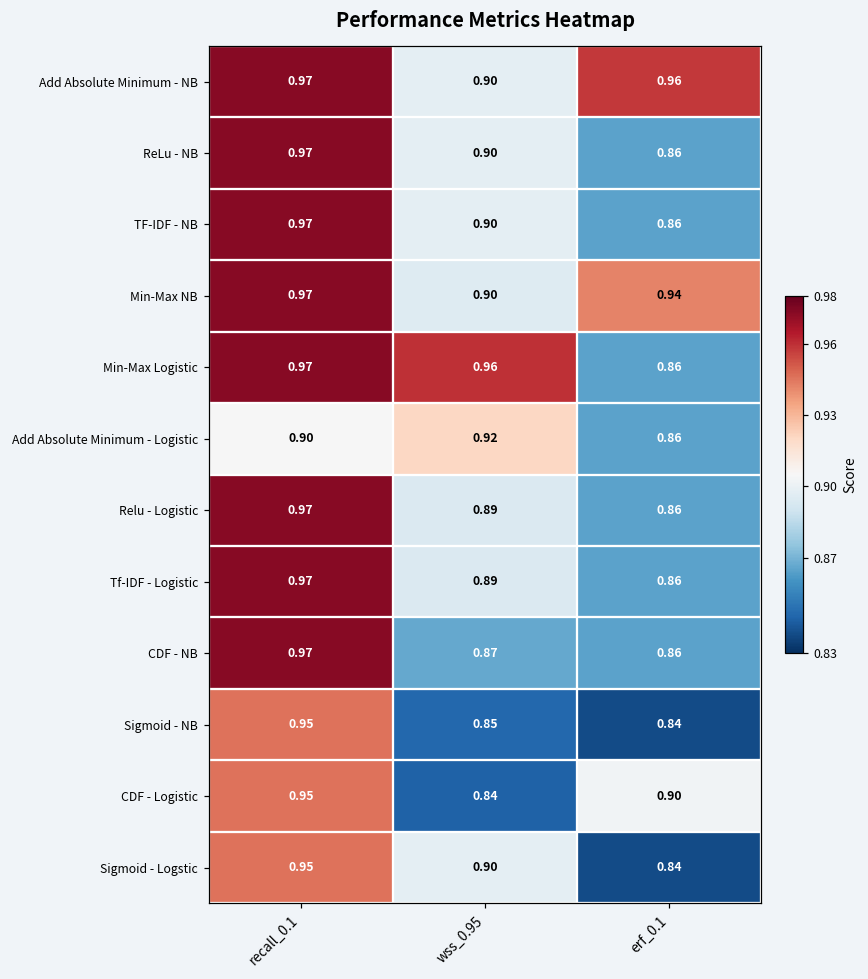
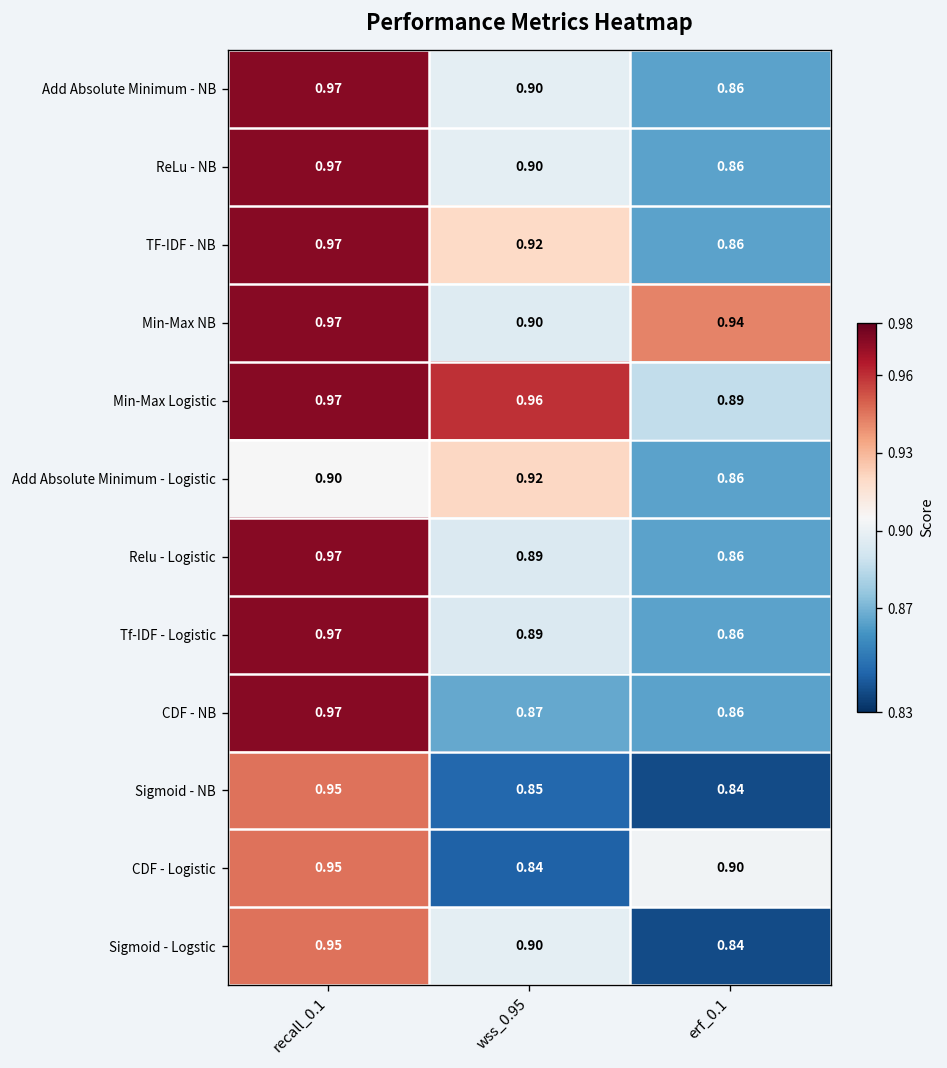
  {
    "Add Absolute Minimum - NB": {
      "recall_0.1": 0.97,
      "wss_0.95": 0.90,
-     "erf_0.1": 0.96
+     "erf_0.1": 0.86
    },
    "ReLu - NB": {
      "recall_0.1": 0.97,
      "wss_0.95": 0.90,
      "erf_0.1": 0.86
    },
    "TF-IDF - NB": {
      "recall_0.1": 0.97,
-     "wss_0.95": 0.90,
+     "wss_0.95": 0.92,
      "erf_0.1": 0.86
    },
    "Min-Max NB": {
      "recall_0.1": 0.97,
      "wss_0.95": 0.90,
      "erf_0.1": 0.94
    },
    "Min-Max Logistic": {
      "recall_0.1": 0.97,
      "wss_0.95": 0.96,
-     "erf_0.1": 0.86
+     "erf_0.1": 0.89
    },
    "Add Absolute Minimum - Logistic": {
      "recall_0.1": 0.90,
      "wss_0.95": 0.92,
      "erf_0.1": 0.86
    },
    "Relu - Logistic": {
      "recall_0.1": 0.97,
      "wss_0.95": 0.89,
      "erf_0.1": 0.86
    },
    "Tf-IDF - Logistic": {
      "recall_0.1": 0.97,
      "wss_0.95": 0.89,
      "erf_0.1": 0.86
    },
    "CDF - NB": {
      "recall_0.1": 0.97,
      "wss_0.95": 0.87,
      "erf_0.1": 0.86
    },
    "Sigmoid - NB": {
      "recall_0.1": 0.95,
      "wss_0.95": 0.85,
      "erf_0.1": 0.84
    },
    "CDF - Logistic": {
      "recall_0.1": 0.95,
      "wss_0.95": 0.84,
      "erf_0.1": 0.90
    },
    "Sigmoid - Logstic": {
      "recall_0.1": 0.95,
      "wss_0.95": 0.90,
      "erf_0.1": 0.84
    }
  }
